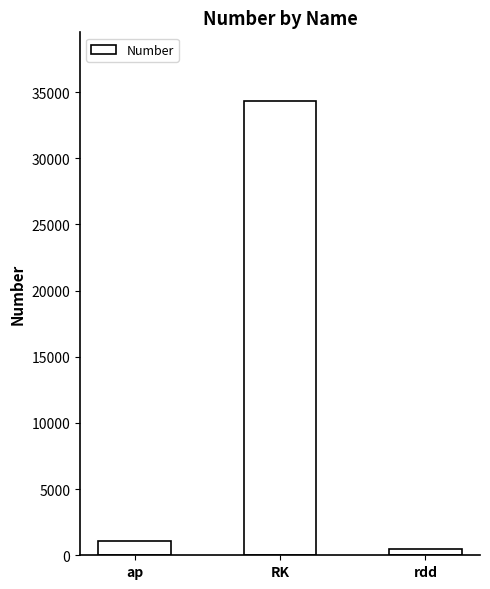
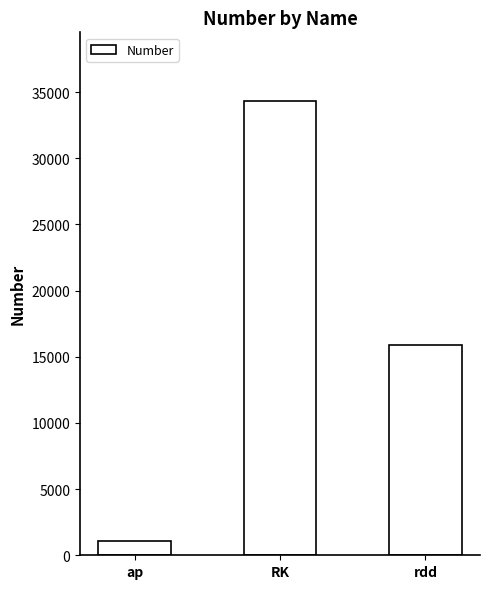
  {
    "ap": 1100,
    "RK": 34400,
-   "rdd": 500
+   "rdd": 15900
  }
